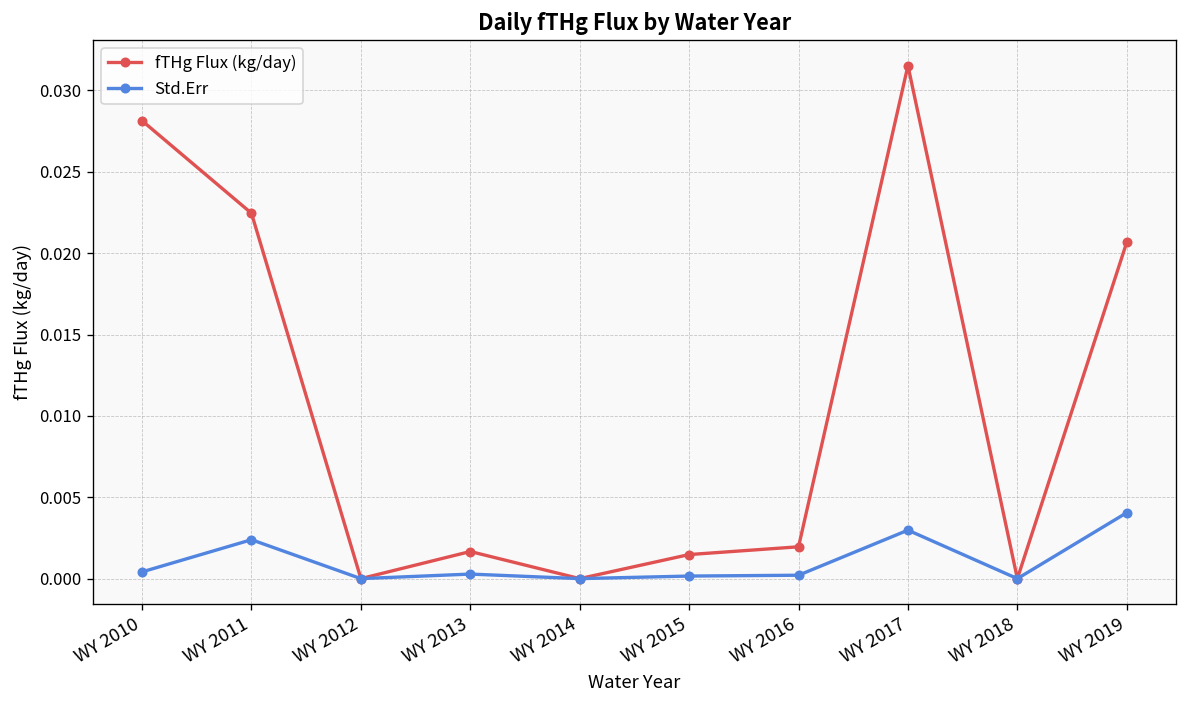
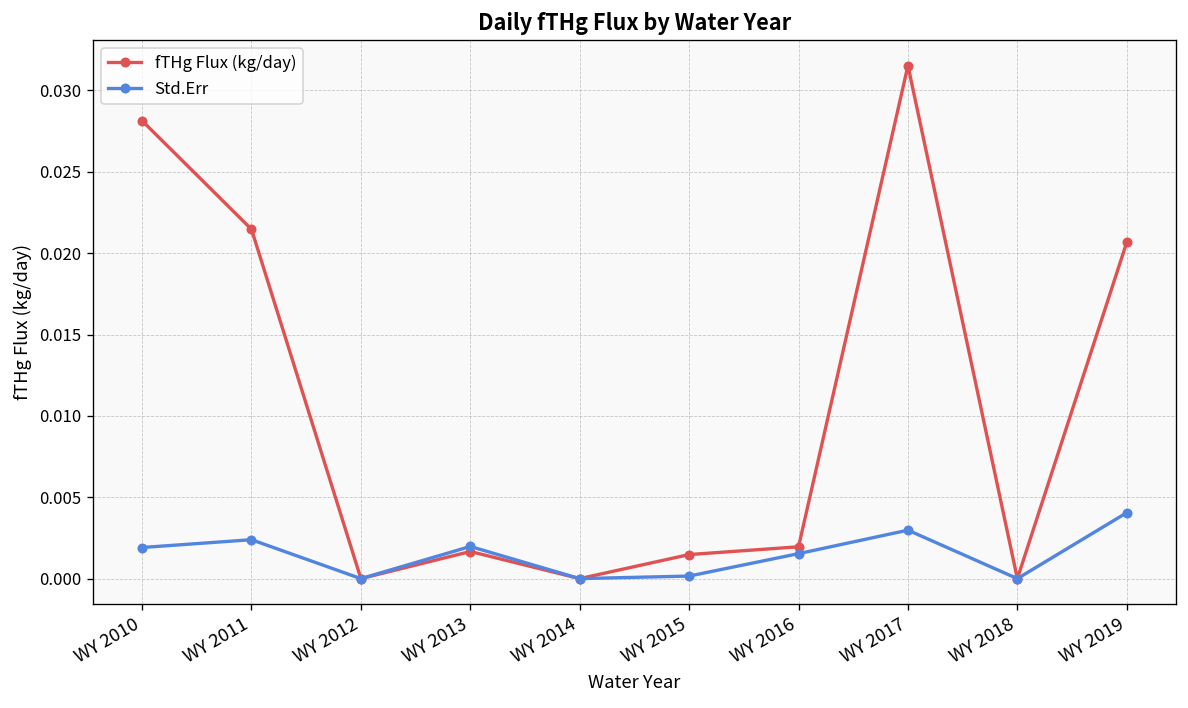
  {
    "fTHg Flux (kg/day)": {
      "WY 2010": 0.0281,
-     "WY 2011": 0.0224,
+     "WY 2011": 0.0215,
      "WY 2013": 0.0017,
      "WY 2015": 0.0015,
      "WY 2016": 0.0020,
      "WY 2017": 0.0315,
      "WY 2019": 0.0207
    },
    "Std.Err": {
-     "WY 2010": 0.0004,
+     "WY 2010": 0.0019,
      "WY 2011": 0.0024,
-     "WY 2013": 0.0003,
+     "WY 2013": 0.0020,
      "WY 2015": 0.0002,
-     "WY 2016": 0.0002,
+     "WY 2016": 0.0015,
      "WY 2017": 0.0030,
      "WY 2019": 0.0041
    }
  }
